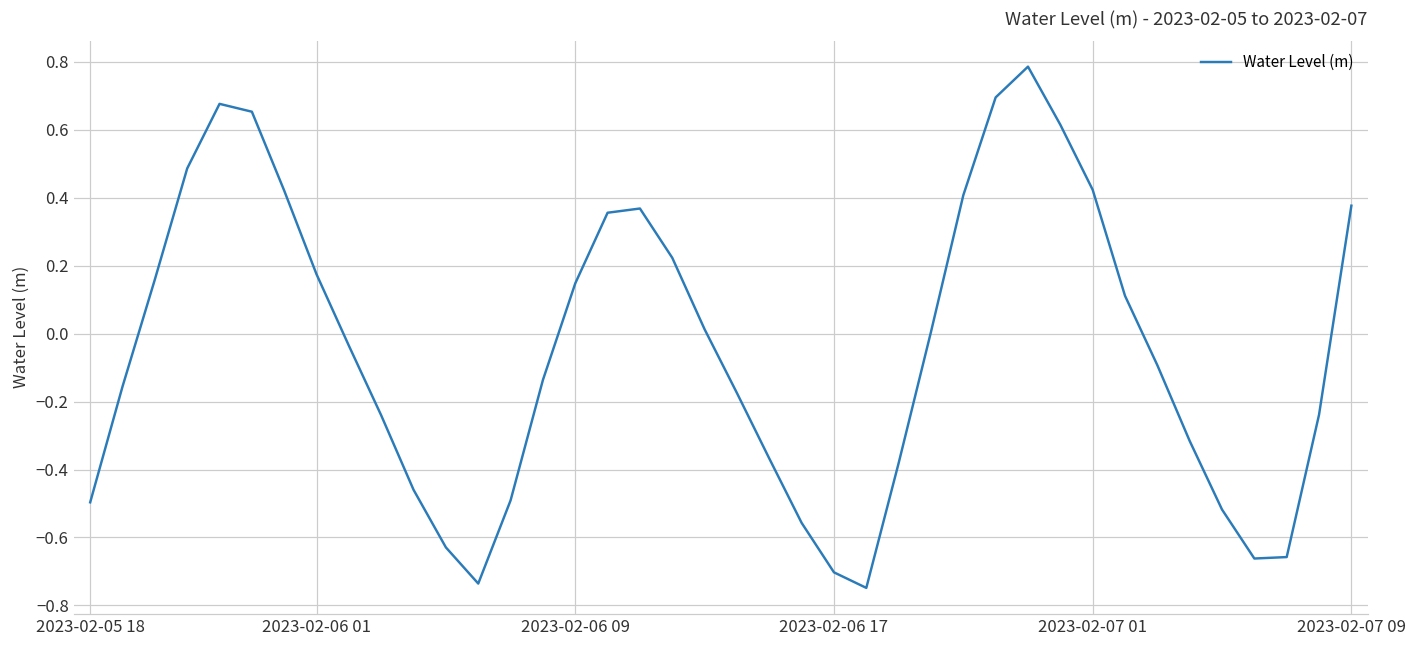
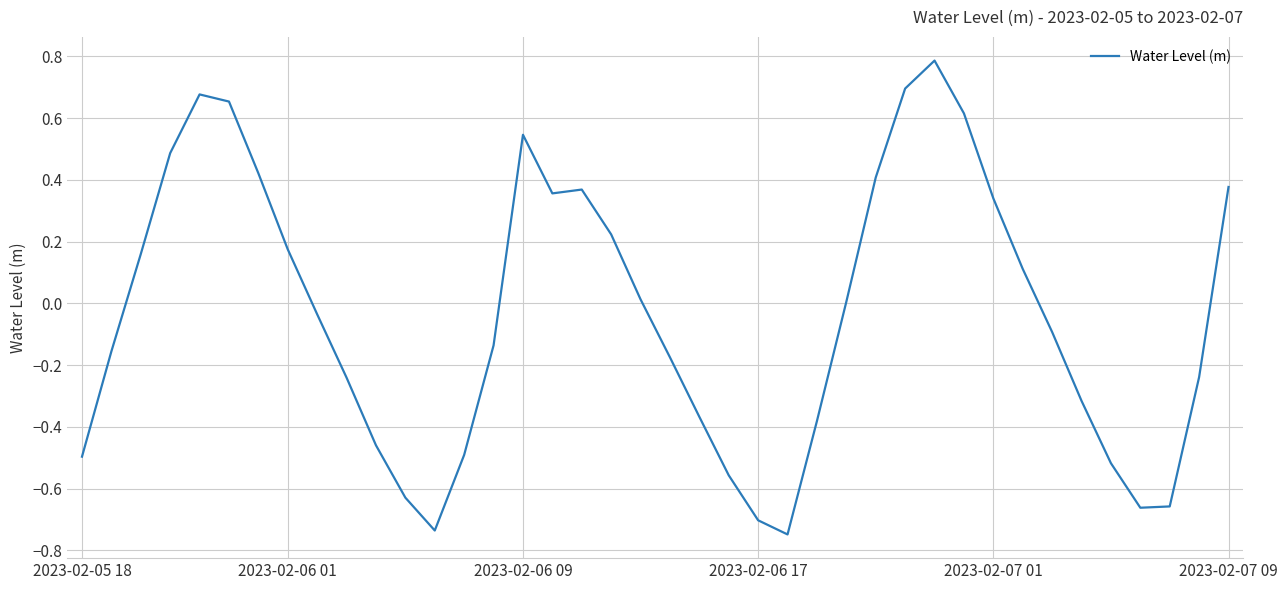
  {
    "2023-02-05 18": -0.50,
    "2023-02-06 01": 0.17,
-   "2023-02-06 09": 0.15,
+   "2023-02-06 09": 0.55,
    "2023-02-06 17": -0.70,
-   "2023-02-07 01": 0.42,
+   "2023-02-07 01": 0.34,
    "2023-02-07 09": 0.38
  }
